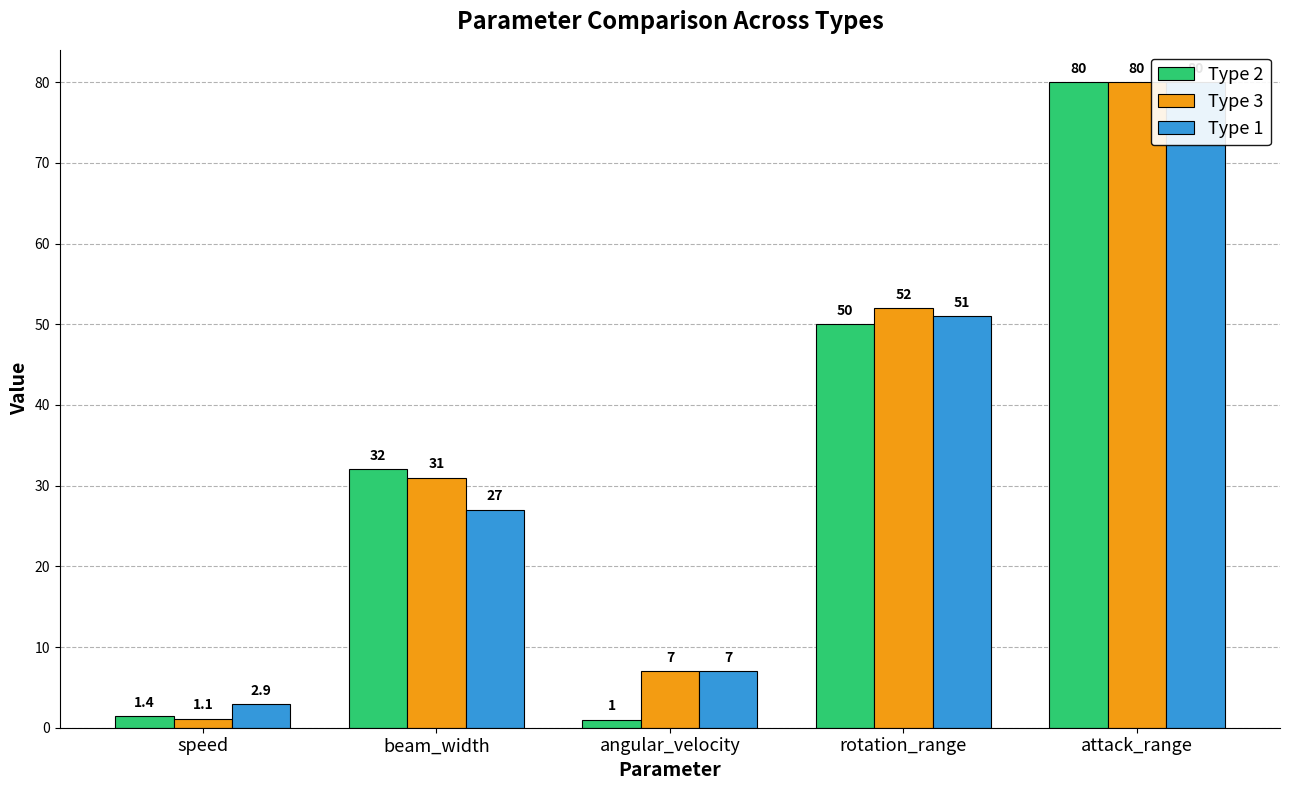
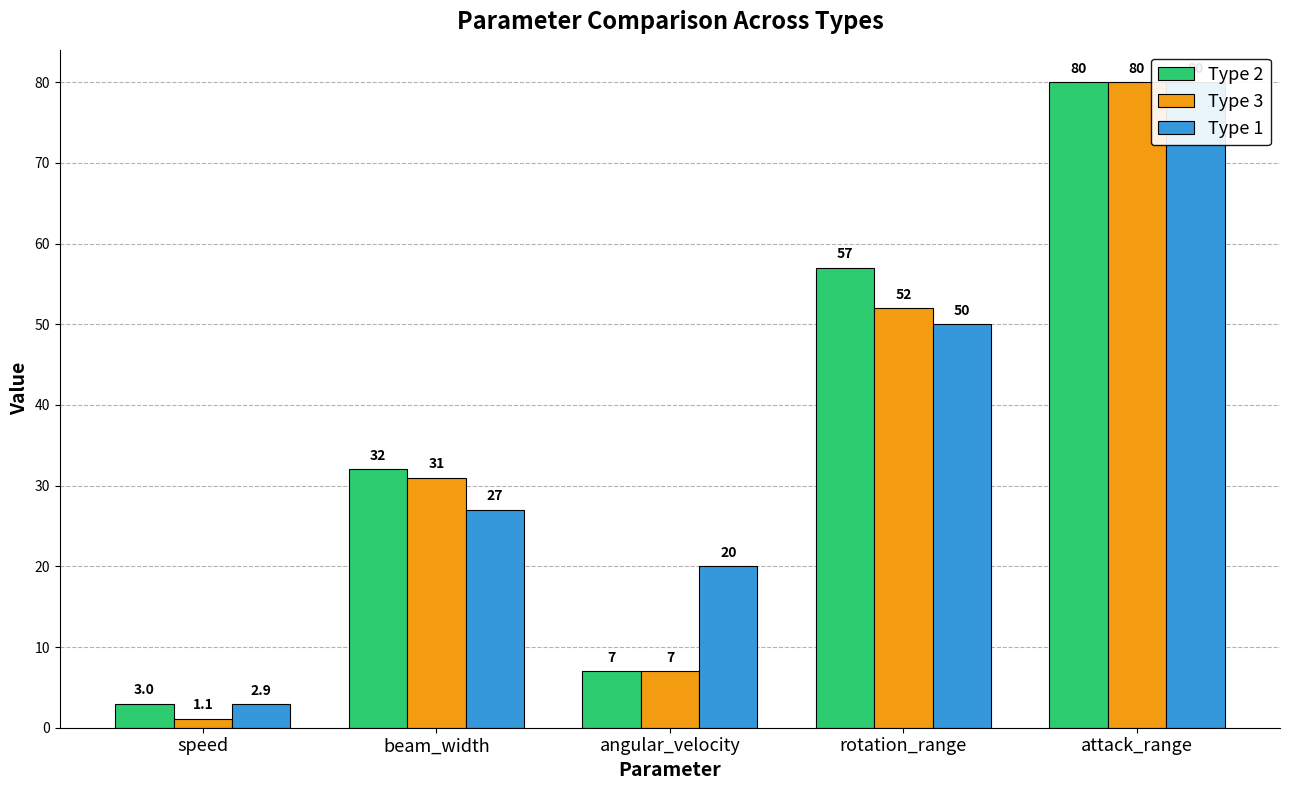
  {
    "Type 2": {
-     "speed": 1.4,
+     "speed": 3.0,
      "beam_width": 32,
-     "angular_velocity": 1,
-     "rotation_range": 50,
+     "angular_velocity": 7,
+     "rotation_range": 57,
      "attack_range": 80
    },
    "Type 3": {
      "speed": 1.1,
      "beam_width": 31,
      "angular_velocity": 7,
      "rotation_range": 52,
      "attack_range": 80
    },
    "Type 1": {
      "speed": 2.9,
      "beam_width": 27,
-     "angular_velocity": 7,
-     "rotation_range": 51
+     "angular_velocity": 20,
+     "rotation_range": 50
    }
  }
